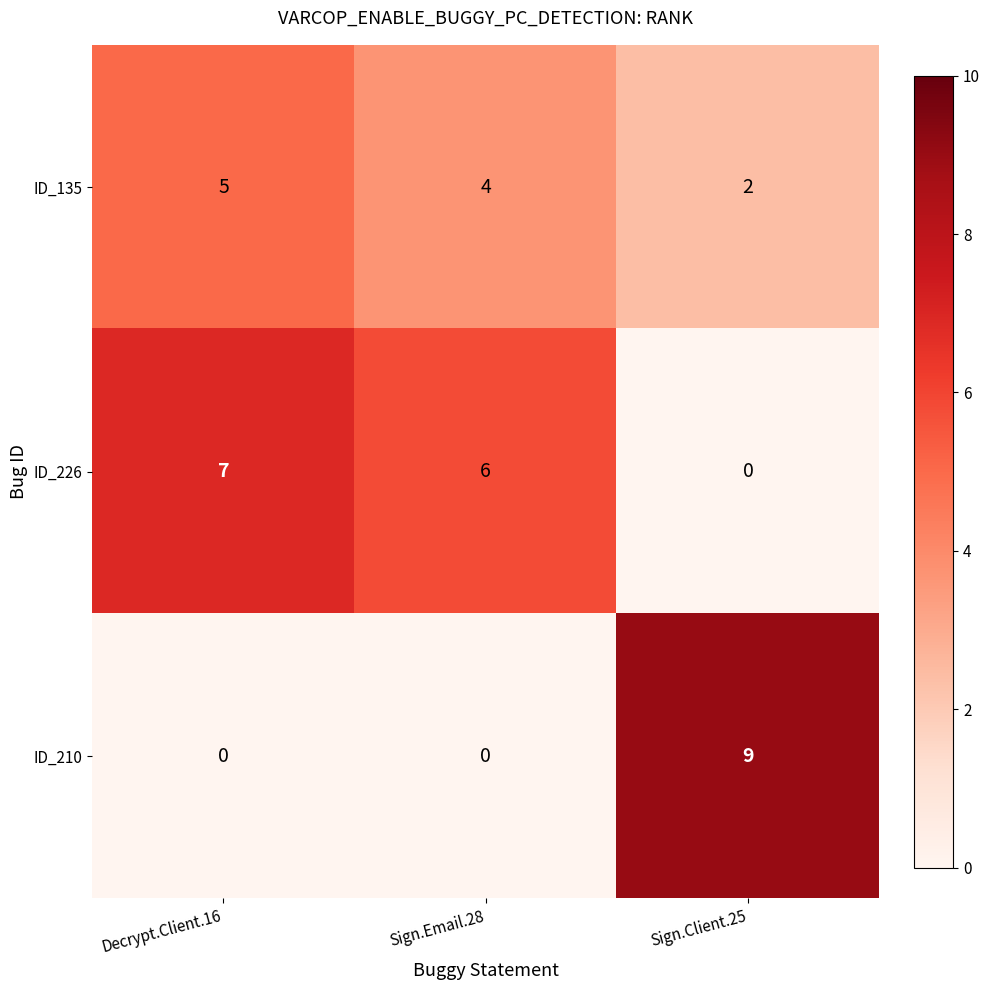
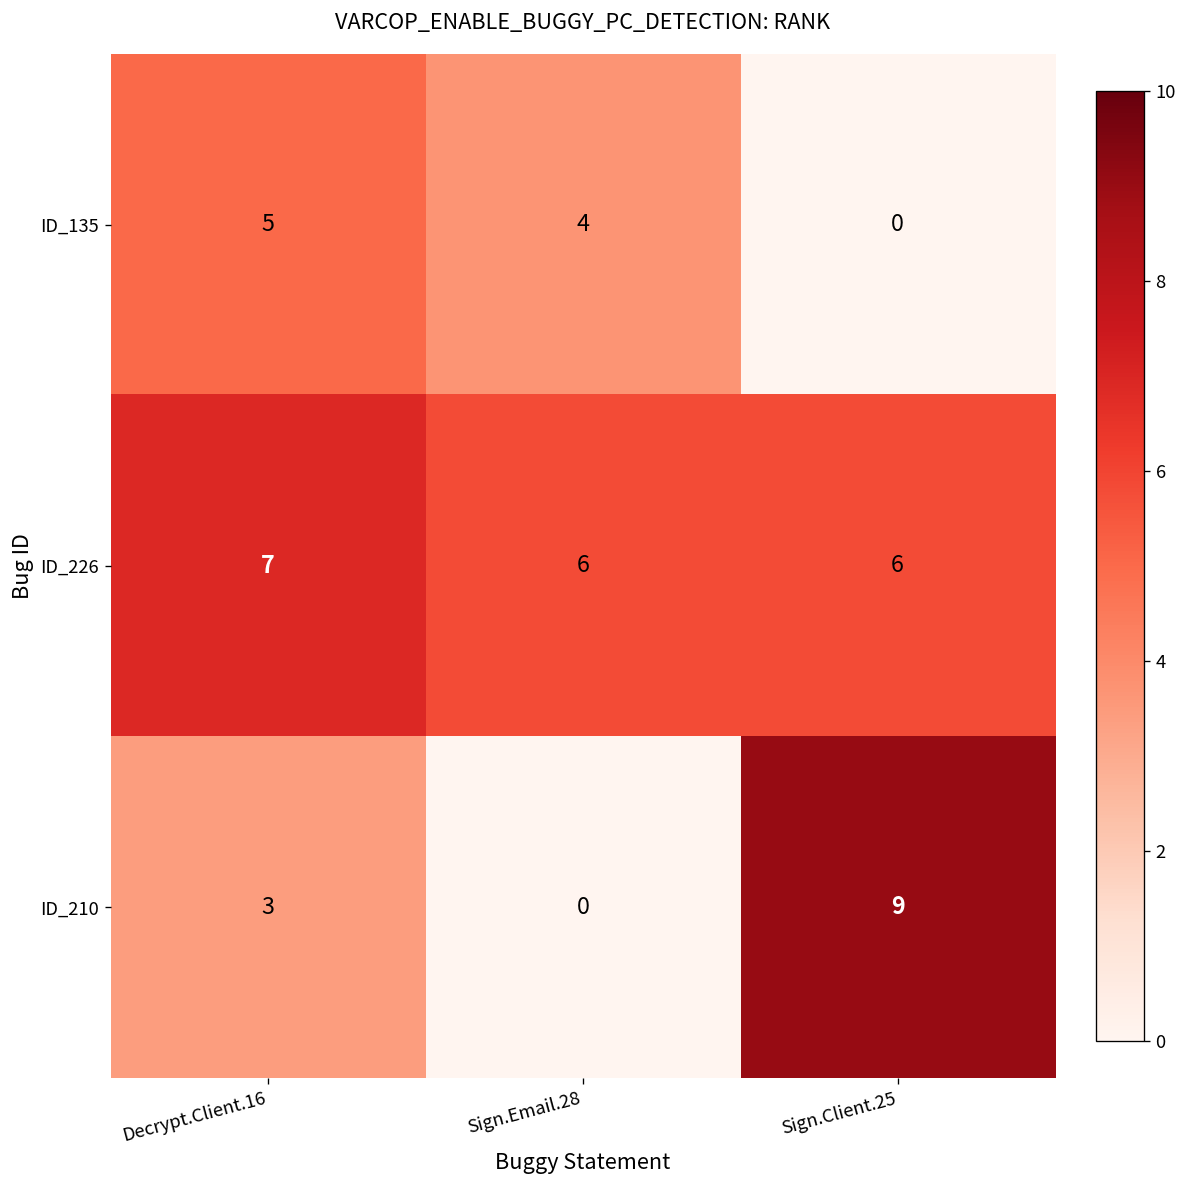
  {
    "ID_135": {
      "Decrypt.Client.16": 5,
      "Sign.Email.28": 4,
-     "Sign.Client.25": 2
+     "Sign.Client.25": 0
    },
    "ID_226": {
      "Decrypt.Client.16": 7,
      "Sign.Email.28": 6,
-     "Sign.Client.25": 0
+     "Sign.Client.25": 6
    },
    "ID_210": {
-     "Decrypt.Client.16": 0,
+     "Decrypt.Client.16": 3,
      "Sign.Email.28": 0,
      "Sign.Client.25": 9
    }
  }
